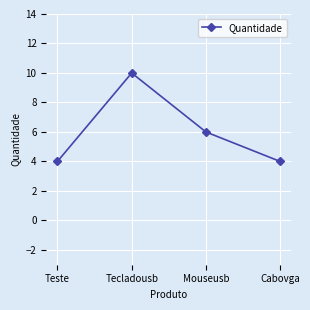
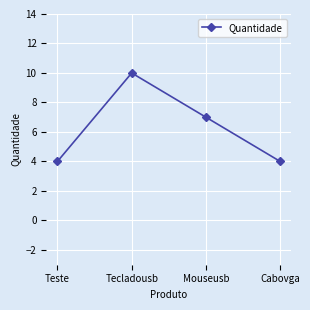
  {
    "Teste": 4,
    "Tecladousb": 10,
-   "Mouseusb": 6,
+   "Mouseusb": 7,
    "Cabovga": 4
  }
